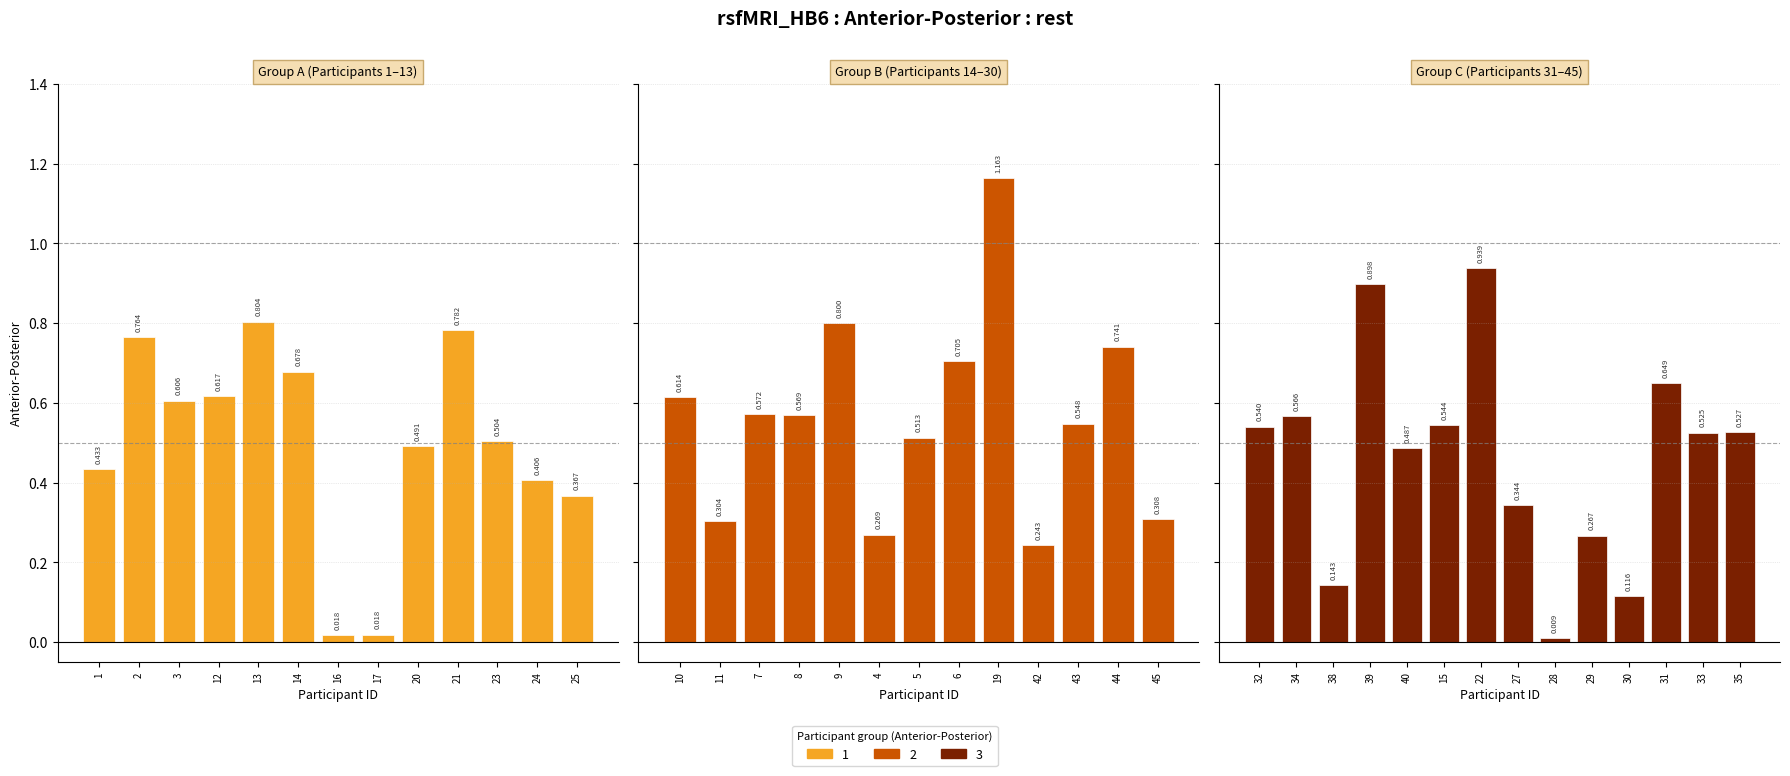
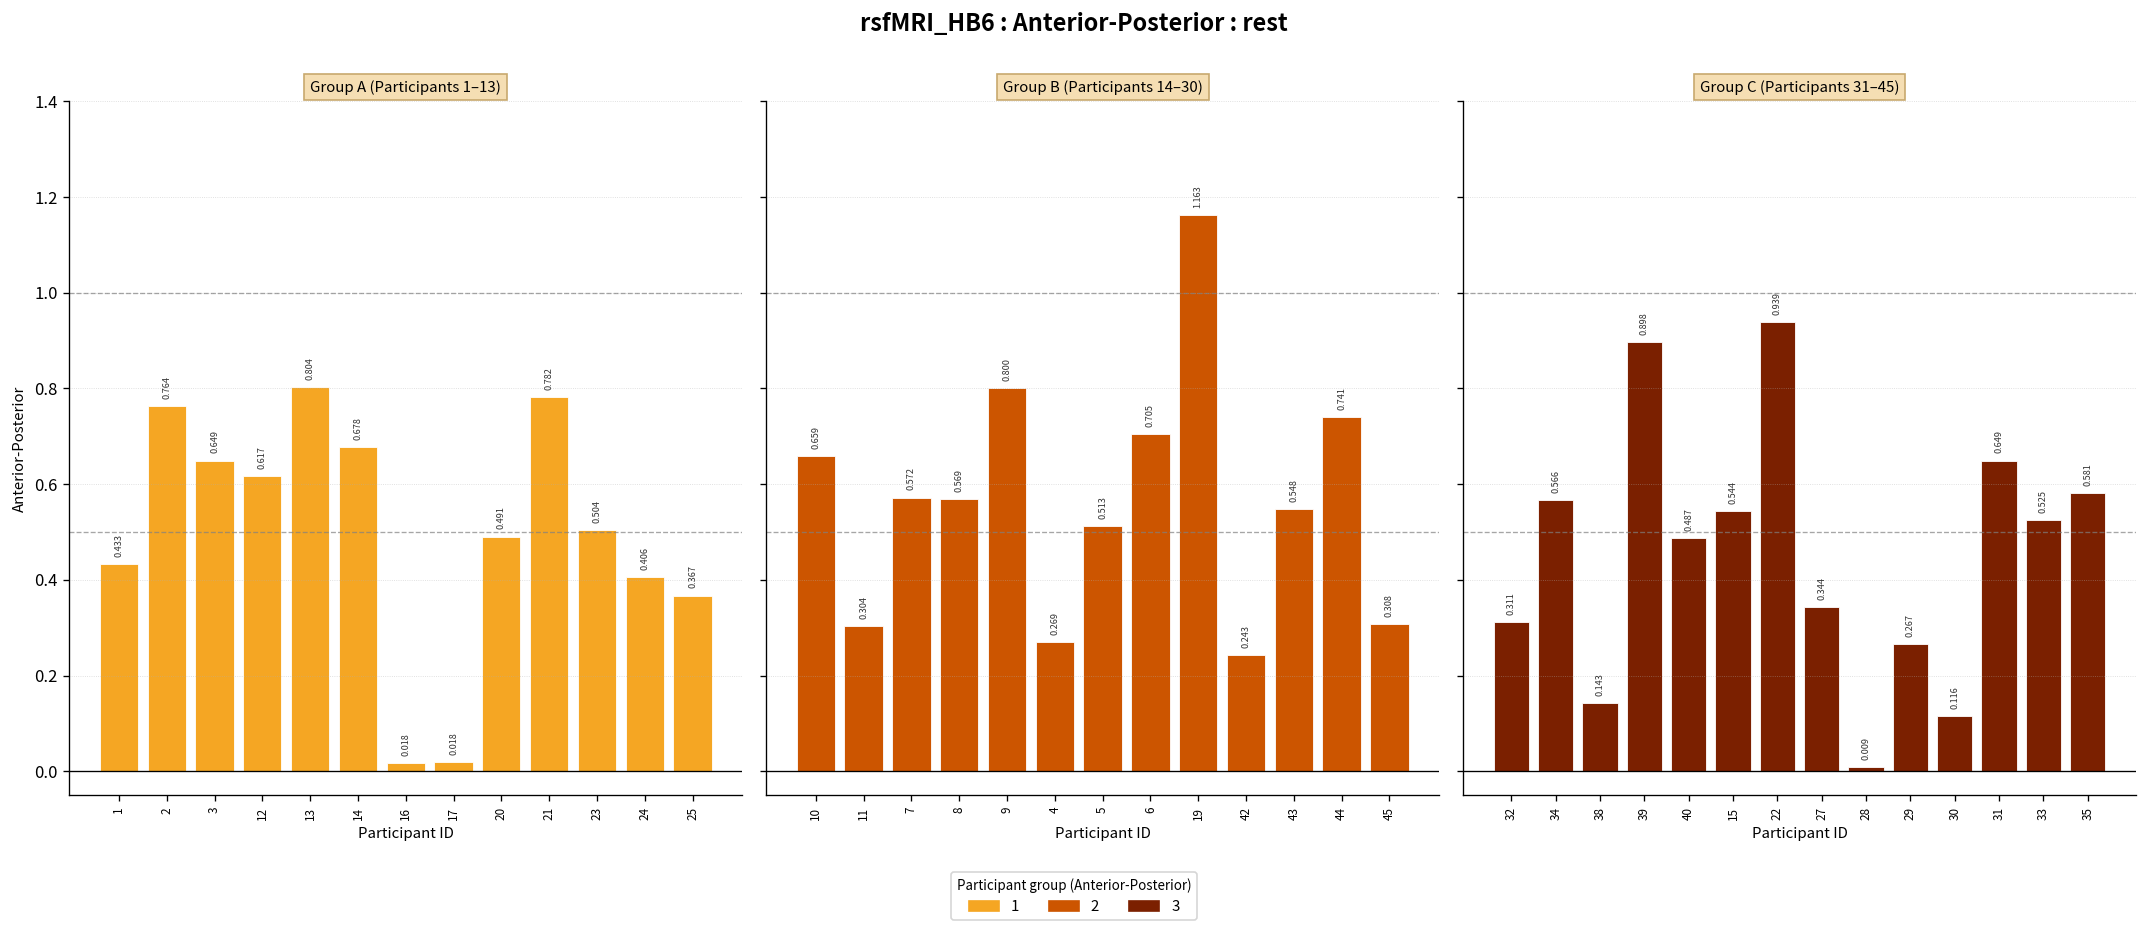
  {
    "Group A (Participants 1–13)": {
      "1": 0.433,
      "2": 0.764,
-     "3": 0.606,
+     "3": 0.649,
      "12": 0.617,
      "13": 0.804,
      "14": 0.678,
      "16": 0.018,
      "17": 0.018,
      "20": 0.491,
      "21": 0.782,
      "23": 0.504,
      "24": 0.406,
      "25": 0.367
    },
    "Group B (Participants 14–30)": {
-     "10": 0.614,
+     "10": 0.659,
      "11": 0.304,
      "7": 0.572,
      "8": 0.569,
      "9": 0.800,
      "4": 0.269,
      "5": 0.513,
      "6": 0.705,
      "19": 1.163,
      "42": 0.243,
      "43": 0.548,
      "44": 0.741,
      "45": 0.308
    },
    "Group C (Participants 31–45)": {
-     "32": 0.540,
+     "32": 0.311,
      "34": 0.566,
      "38": 0.143,
      "39": 0.898,
      "40": 0.487,
      "15": 0.544,
      "22": 0.939,
      "27": 0.344,
      "28": 0.009,
      "29": 0.267,
      "30": 0.116,
      "31": 0.649,
      "33": 0.525,
-     "35": 0.527
+     "35": 0.581
    }
  }
